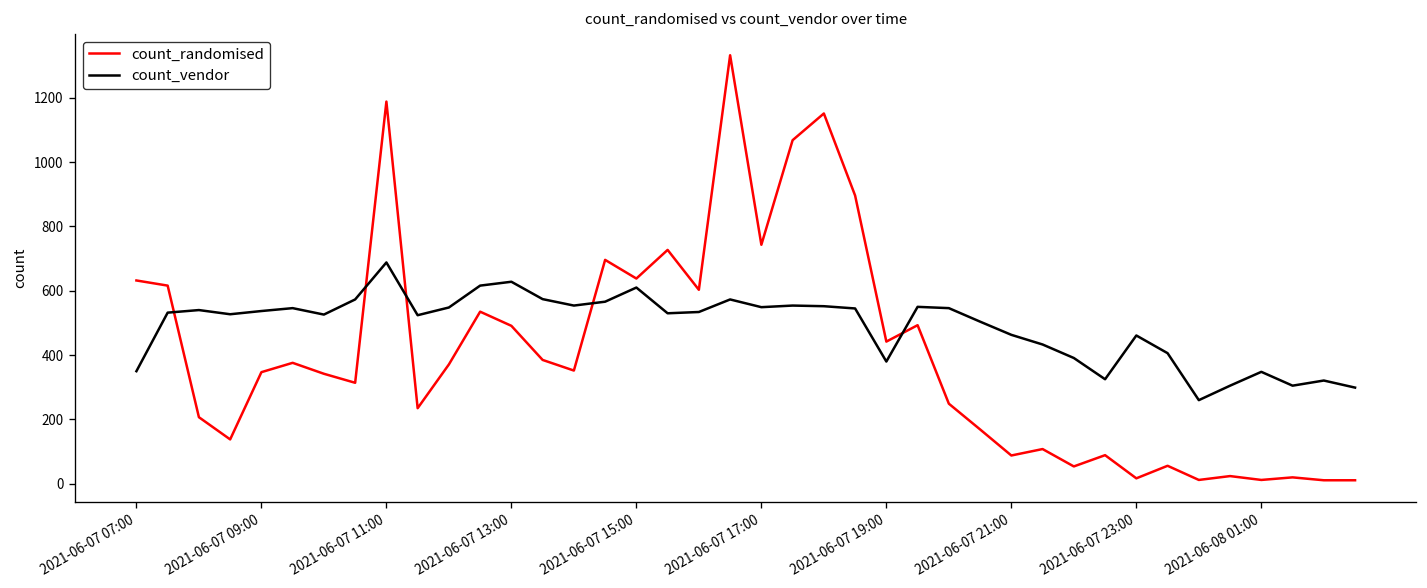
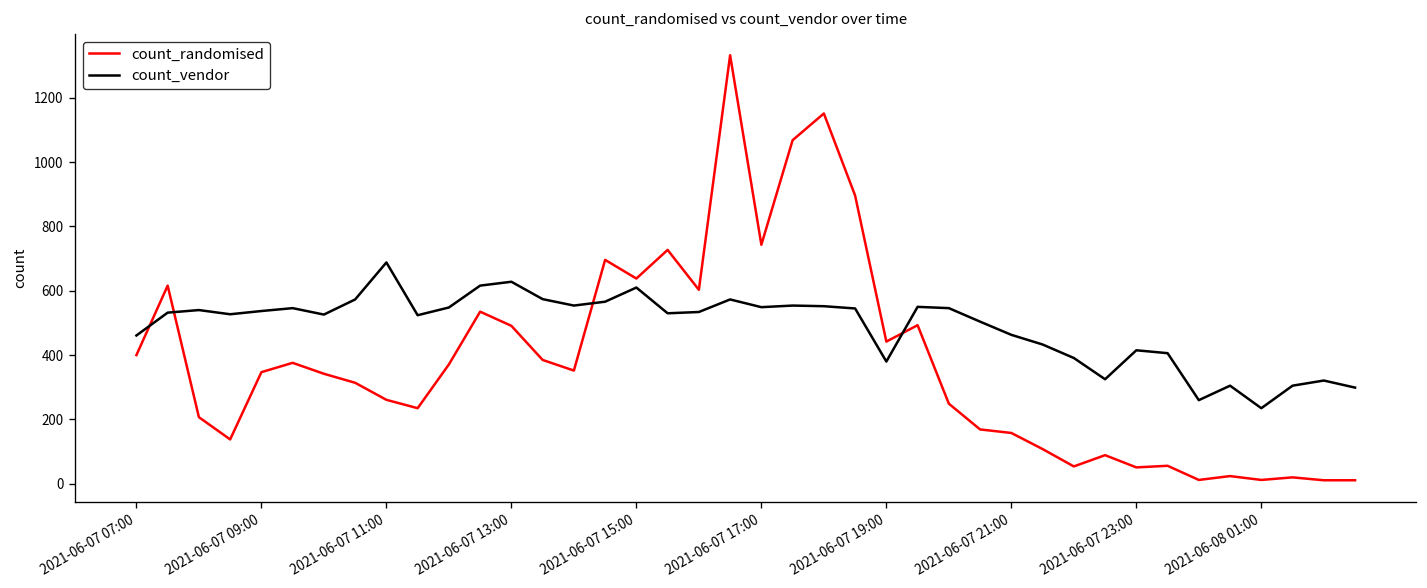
  {
    "count_randomised": {
-     "2021-06-07 07:00": 630,
+     "2021-06-07 07:00": 400,
      "2021-06-07 09:00": 350,
-     "2021-06-07 11:00": 1190,
+     "2021-06-07 11:00": 260,
      "2021-06-07 13:00": 490,
      "2021-06-07 15:00": 640,
      "2021-06-07 17:00": 740,
      "2021-06-07 19:00": 440,
-     "2021-06-07 21:00": 90,
-     "2021-06-07 23:00": 20,
+     "2021-06-07 21:00": 160,
+     "2021-06-07 23:00": 50,
      "2021-06-08 01:00": 10
    },
    "count_vendor": {
-     "2021-06-07 07:00": 350,
+     "2021-06-07 07:00": 460,
      "2021-06-07 09:00": 540,
      "2021-06-07 11:00": 690,
      "2021-06-07 13:00": 630,
      "2021-06-07 15:00": 610,
      "2021-06-07 17:00": 550,
      "2021-06-07 19:00": 380,
      "2021-06-07 21:00": 460,
-     "2021-06-07 23:00": 460,
-     "2021-06-08 01:00": 350
+     "2021-06-07 23:00": 420,
+     "2021-06-08 01:00": 240
    }
  }
